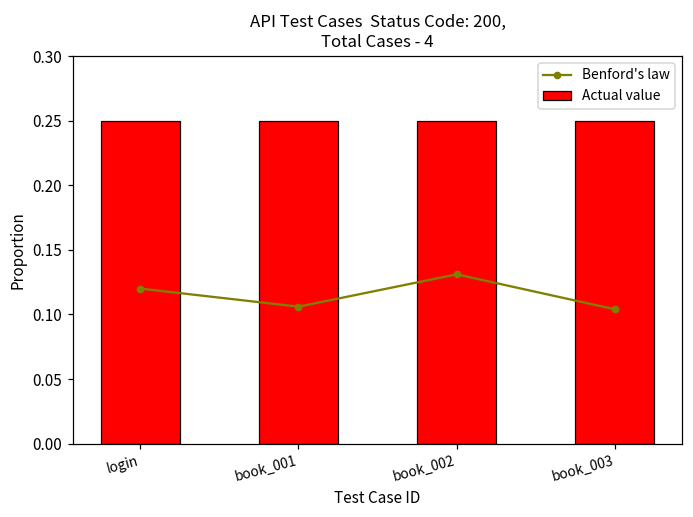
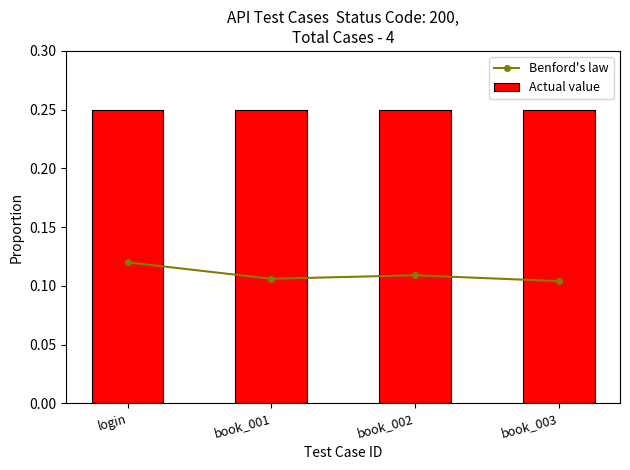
  {
    "Benford's law": {
      "login": 0.120,
      "book_001": 0.106,
-     "book_002": 0.131,
+     "book_002": 0.109,
      "book_003": 0.104
    },
    "Actual value": {
      "login": 0.250,
      "book_001": 0.250,
      "book_002": 0.250,
      "book_003": 0.250
    }
  }
